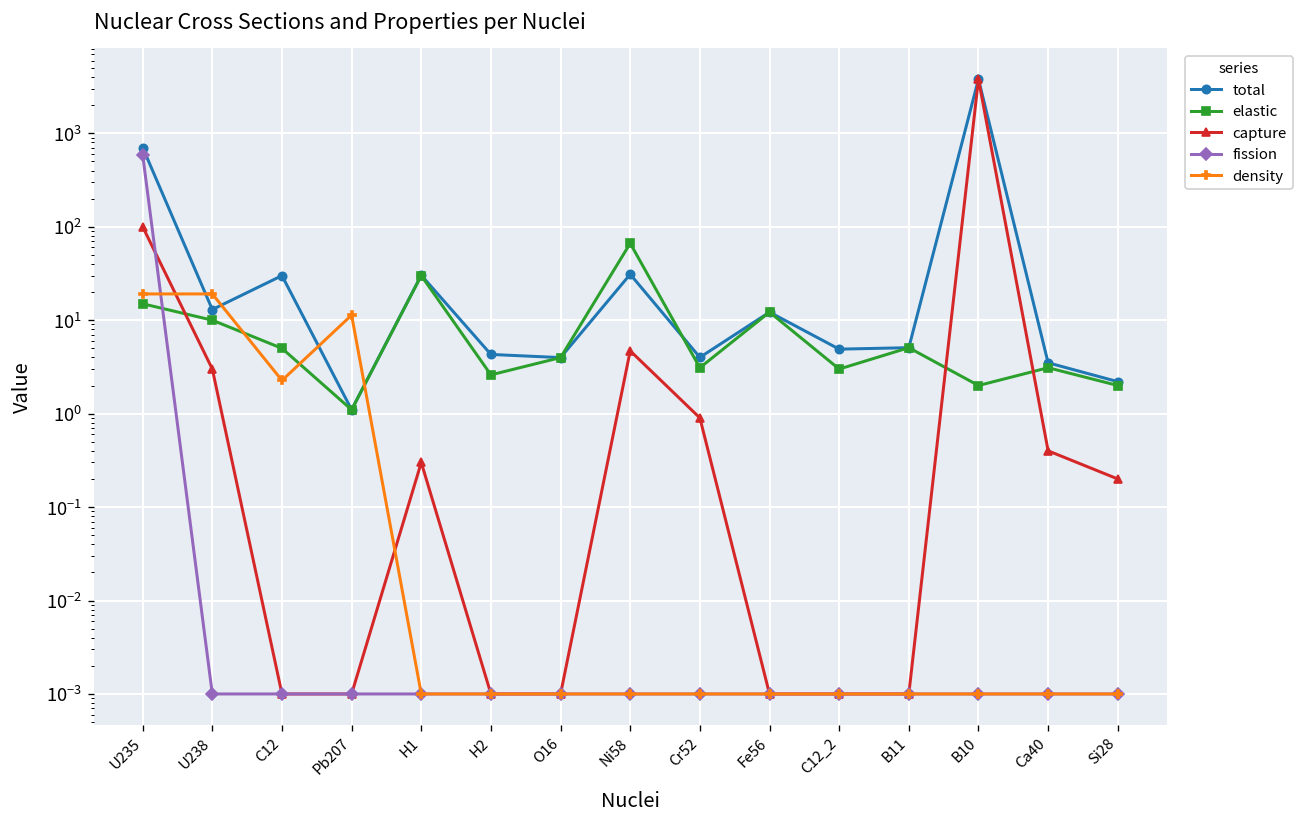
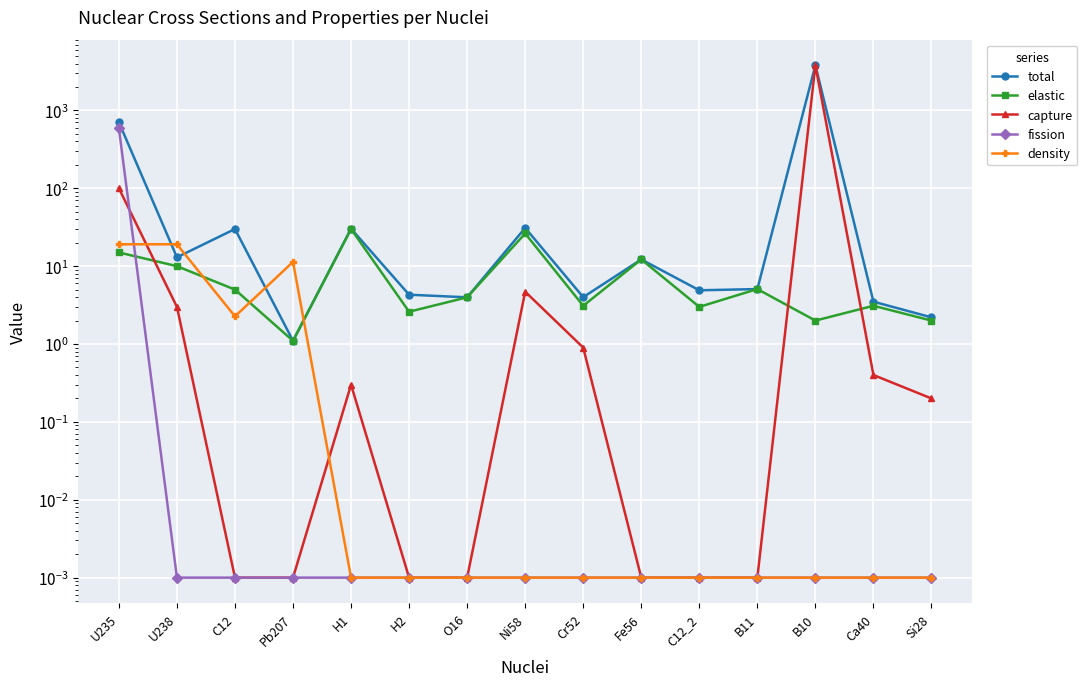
  {
    "total": {
      "U235": 700,
      "U238": 13,
      "C12": 30,
      "H2": 4,
      "Ni58": 31,
      "Cr52": 4,
      "C12_2": 5,
      "Ca40": 4,
      "Si28": 2.2
    },
    "elastic": {
      "U235": 15,
      "U238": 10,
      "C12": 5,
      "H2": 2.6,
-     "Ni58": 70,
+     "Ni58": 26,
      "Cr52": 3,
      "C12_2": 3,
      "B10": 2,
      "Ca40": 3,
      "Si28": 2
    },
    "capture": {
      "U235": 100,
      "U238": 3,
      "H1": 0.30,
      "Ni58": 5,
      "Cr52": 0.9,
      "Ca40": 0.4,
      "Si28": 0.20
    },
    "fission": {
      "U235": 600,
      "U238": 0.0010
    },
    "density": {
      "U235": 19,
      "U238": 19,
      "C12": 2.3,
      "Pb207": 11
    }
  }
